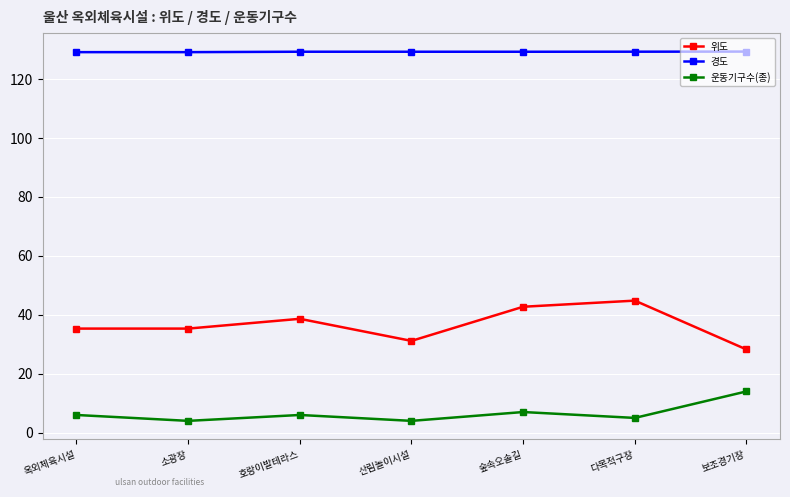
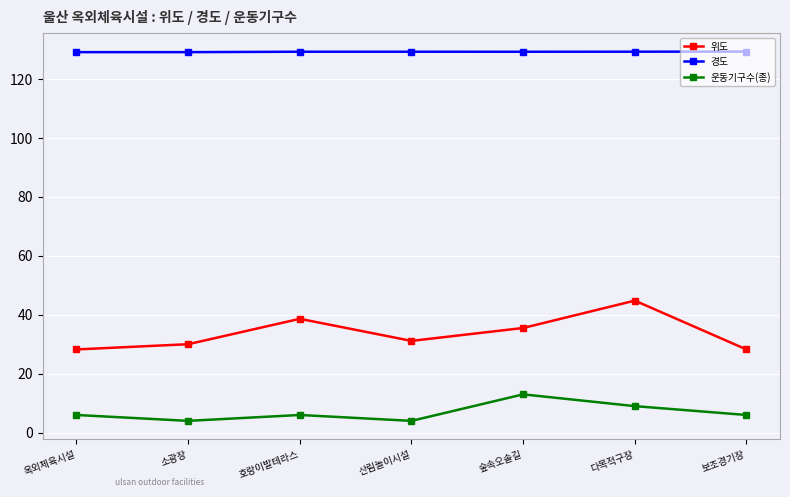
  {
    "위도": {
-     "옥외체육시설": 35,
-     "소광장": 35,
+     "옥외체육시설": 28,
+     "소광장": 30,
      "호랑이발테라스": 39,
      "산림놀이시설": 31,
-     "숲속오솔길": 43,
+     "숲속오솔길": 36,
      "다목적구장": 45,
      "보조경기장": 28
    },
    "경도": {
      "옥외체육시설": 129,
      "소광장": 129,
      "호랑이발테라스": 129,
      "산림놀이시설": 129,
      "숲속오솔길": 129,
      "다목적구장": 129
    },
    "운동기구수(종)": {
      "옥외체육시설": 6,
      "소광장": 4,
      "호랑이발테라스": 6,
      "산림놀이시설": 4,
-     "숲속오솔길": 7,
-     "다목적구장": 5,
-     "보조경기장": 14
+     "숲속오솔길": 13,
+     "다목적구장": 9,
+     "보조경기장": 6
    }
  }
